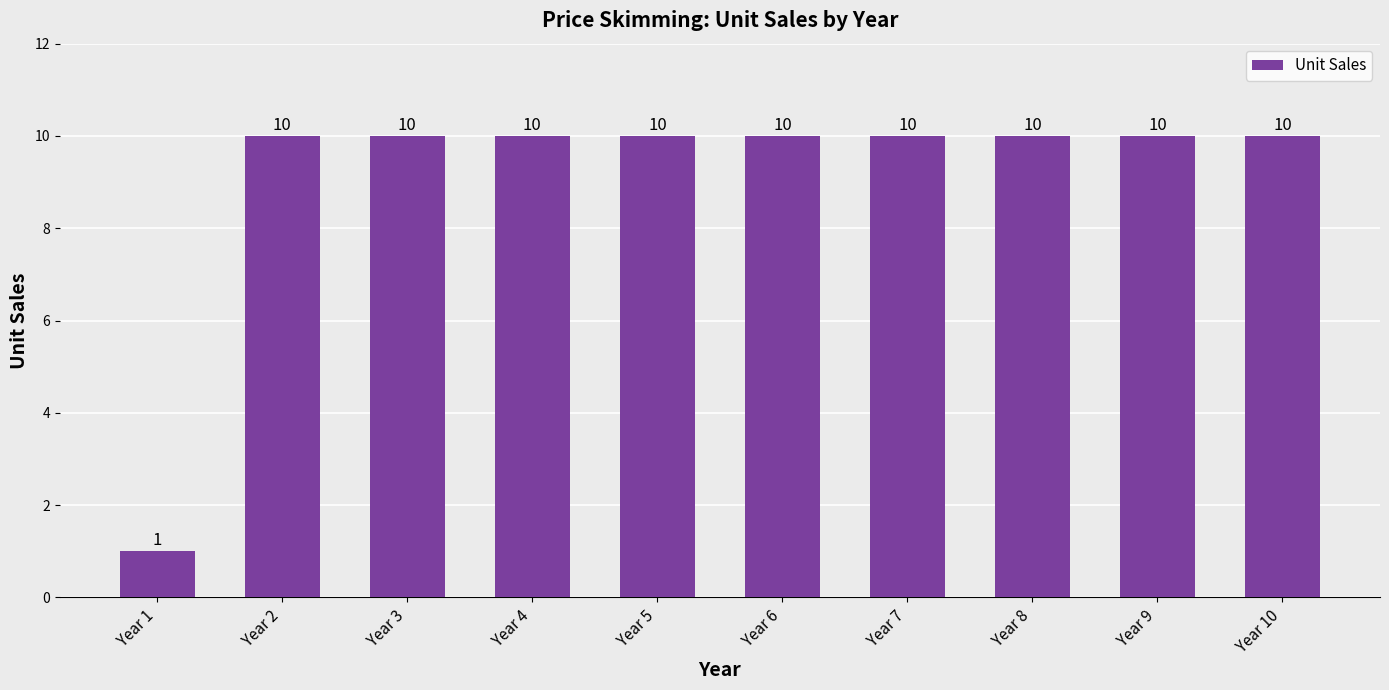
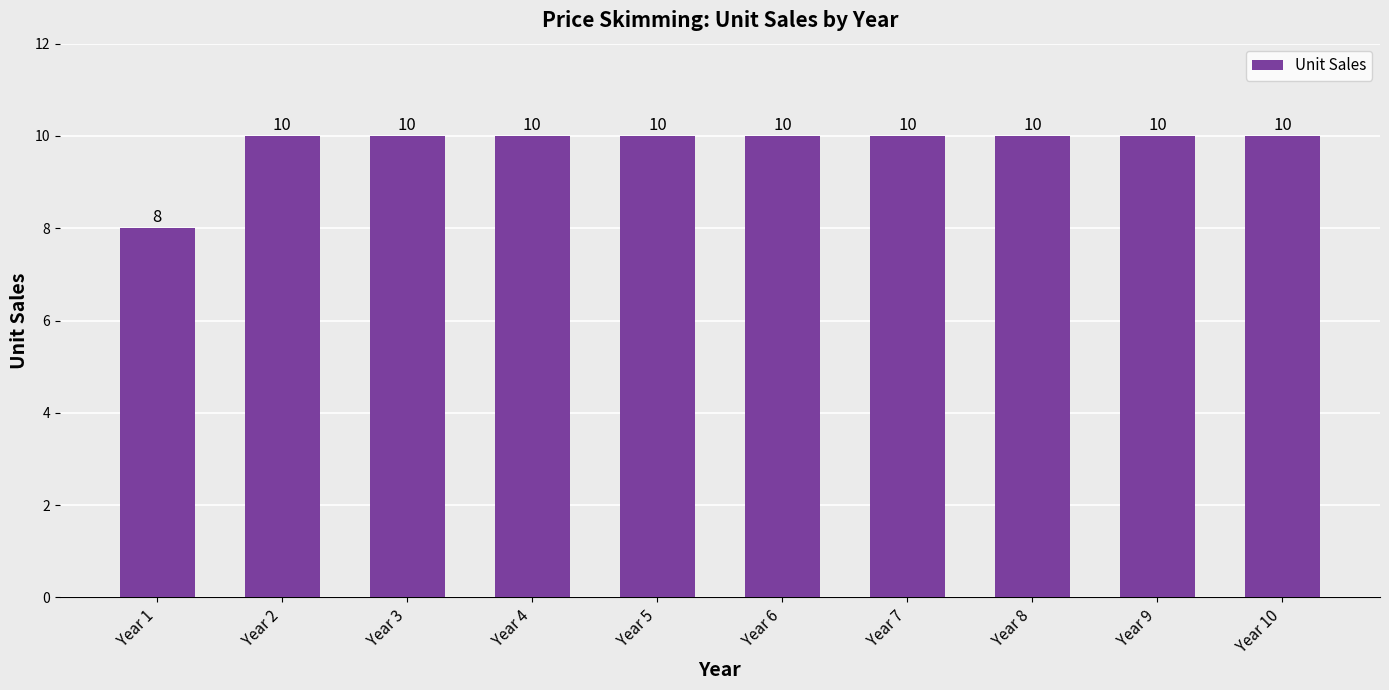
  {
-   "Year 1": 1,
+   "Year 1": 8,
    "Year 2": 10,
    "Year 3": 10,
    "Year 4": 10,
    "Year 5": 10,
    "Year 6": 10,
    "Year 7": 10,
    "Year 8": 10,
    "Year 9": 10,
    "Year 10": 10
  }
